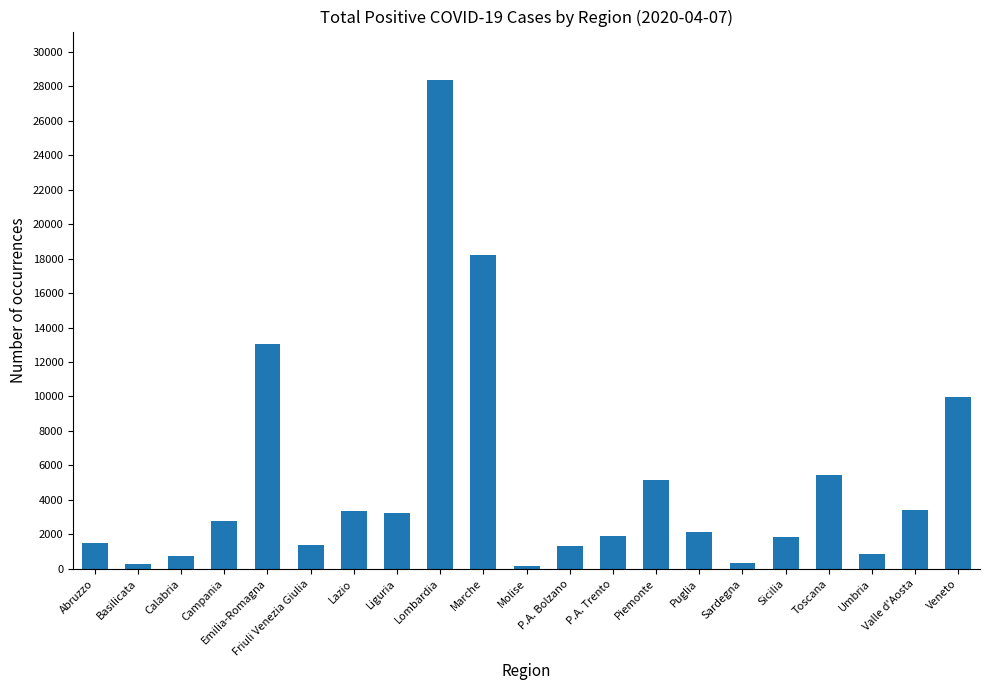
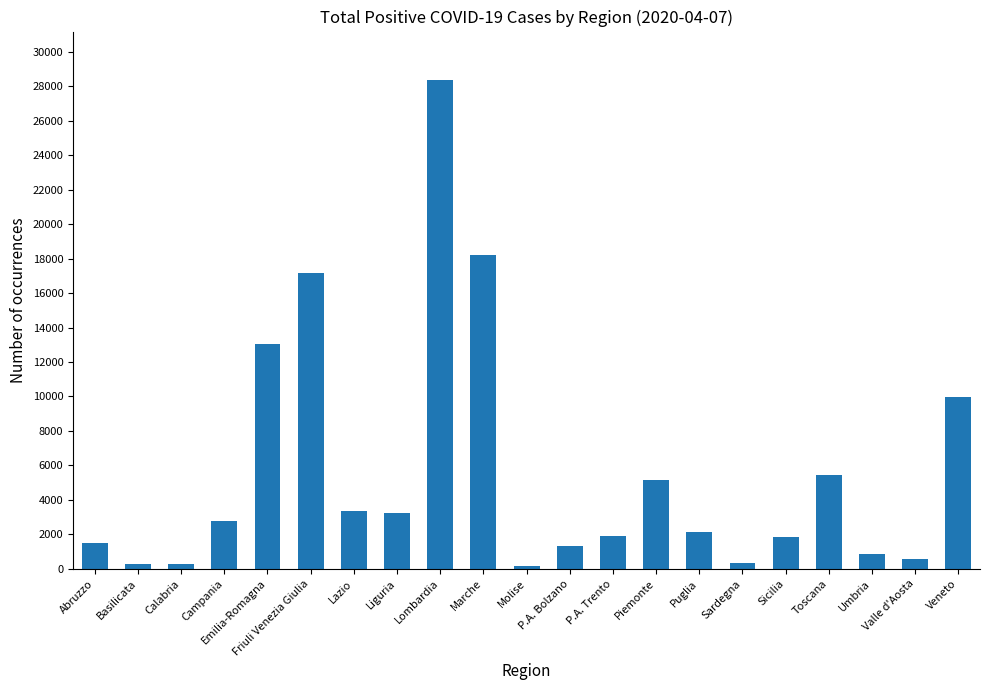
  {
    "Abruzzo": 1500,
    "Basilicata": 300,
-   "Calabria": 700,
+   "Calabria": 300,
    "Campania": 2800,
    "Emilia-Romagna": 13000,
-   "Friuli Venezia Giulia": 1400,
+   "Friuli Venezia Giulia": 17200,
    "Lazio": 3400,
    "Liguria": 3200,
    "Lombardia": 28300,
    "Marche": 18200,
    "Molise": 200,
    "P.A. Bolzano": 1300,
    "P.A. Trento": 1900,
    "Piemonte": 5100,
    "Puglia": 2100,
    "Sardegna": 300,
    "Sicilia": 1900,
    "Toscana": 5400,
    "Umbria": 800,
-   "Valle d'Aosta": 3400,
+   "Valle d'Aosta": 600,
    "Veneto": 10000
  }
